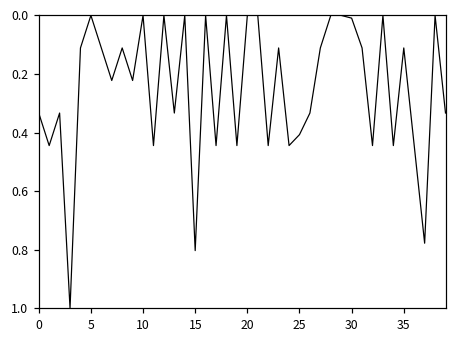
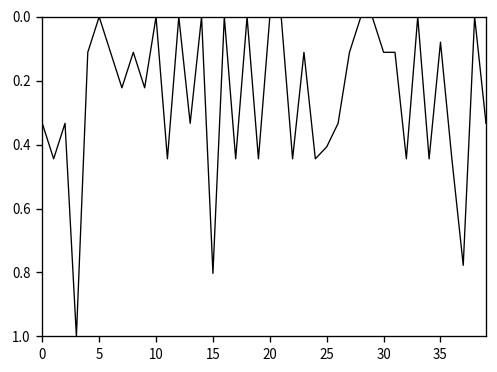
  {
    "0": 0.33,
    "5": 0.00,
    "10": 0.00,
    "15": 0.80,
    "20": 0.00,
    "25": 0.41,
-   "30": 0.01,
-   "35": 0.11
+   "30": 0.11,
+   "35": 0.08
  }
